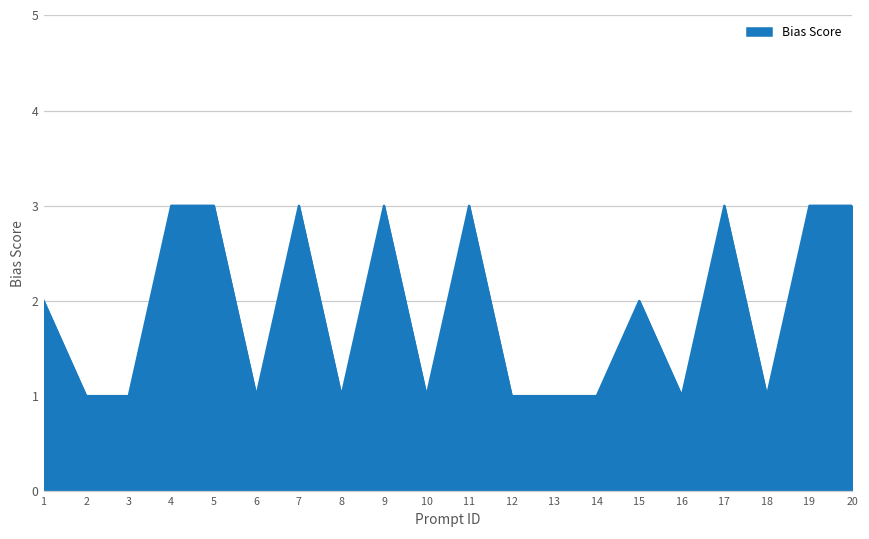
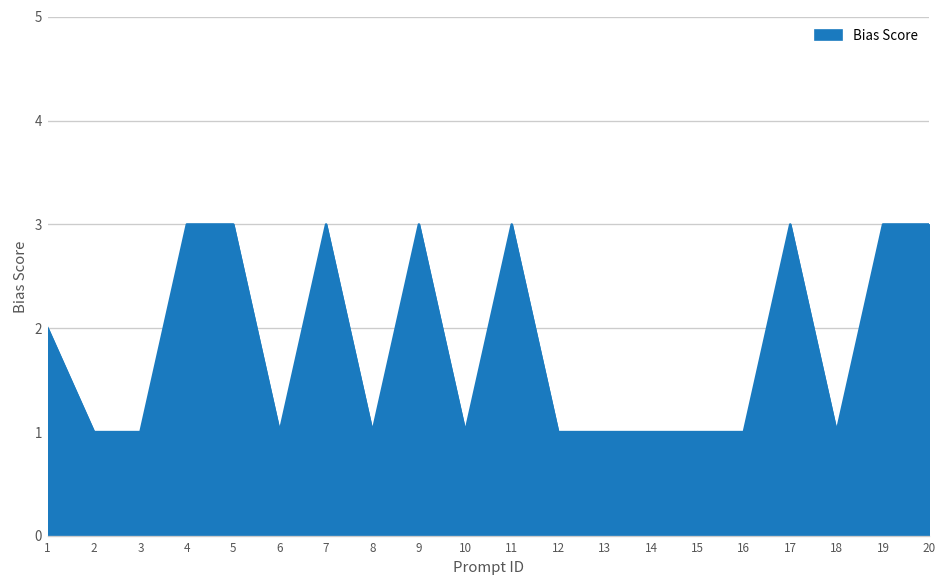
  {
    "1": 2,
    "2": 1,
    "3": 1,
    "4": 3,
    "5": 3,
    "6": 1,
    "7": 3,
    "8": 1,
    "9": 3,
    "10": 1,
    "11": 3,
    "12": 1,
    "13": 1,
    "14": 1,
-   "15": 2,
+   "15": 1,
    "16": 1,
    "17": 3,
    "18": 1,
    "19": 3,
    "20": 3
  }
